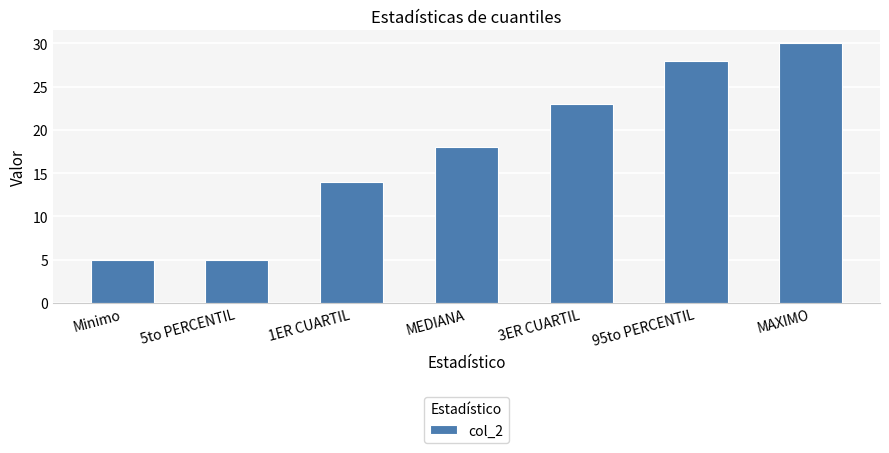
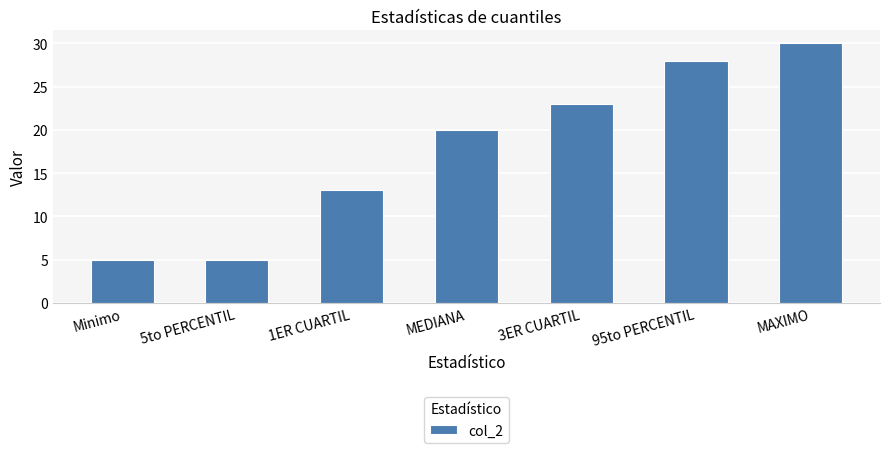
  {
    "Minimo": 5,
    "5to PERCENTIL": 5,
-   "1ER CUARTIL": 14,
-   "MEDIANA": 18,
+   "1ER CUARTIL": 13,
+   "MEDIANA": 20,
    "3ER CUARTIL": 23,
    "95to PERCENTIL": 28,
    "MAXIMO": 30
  }
